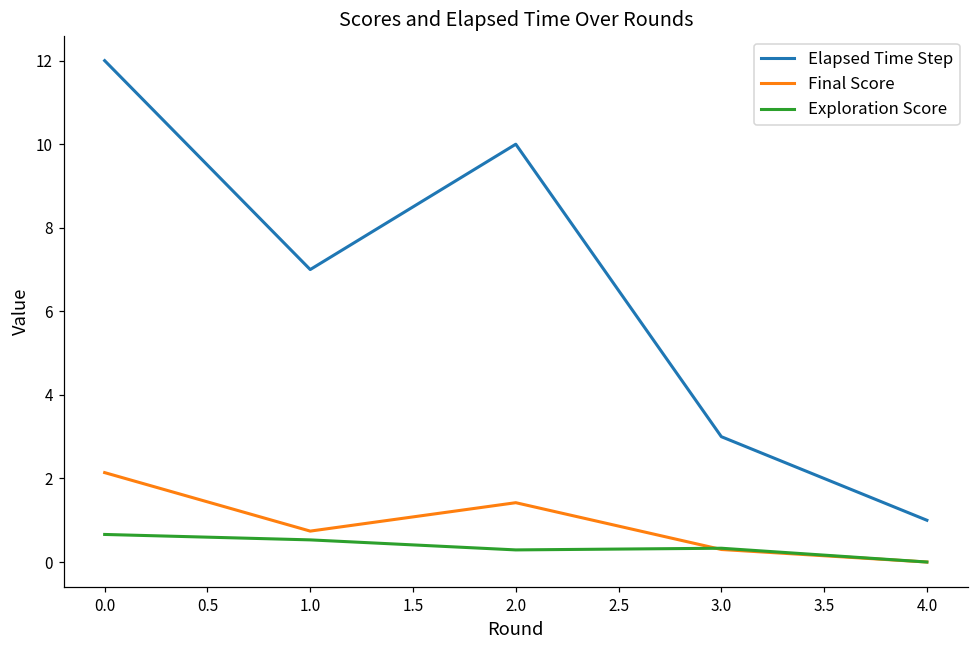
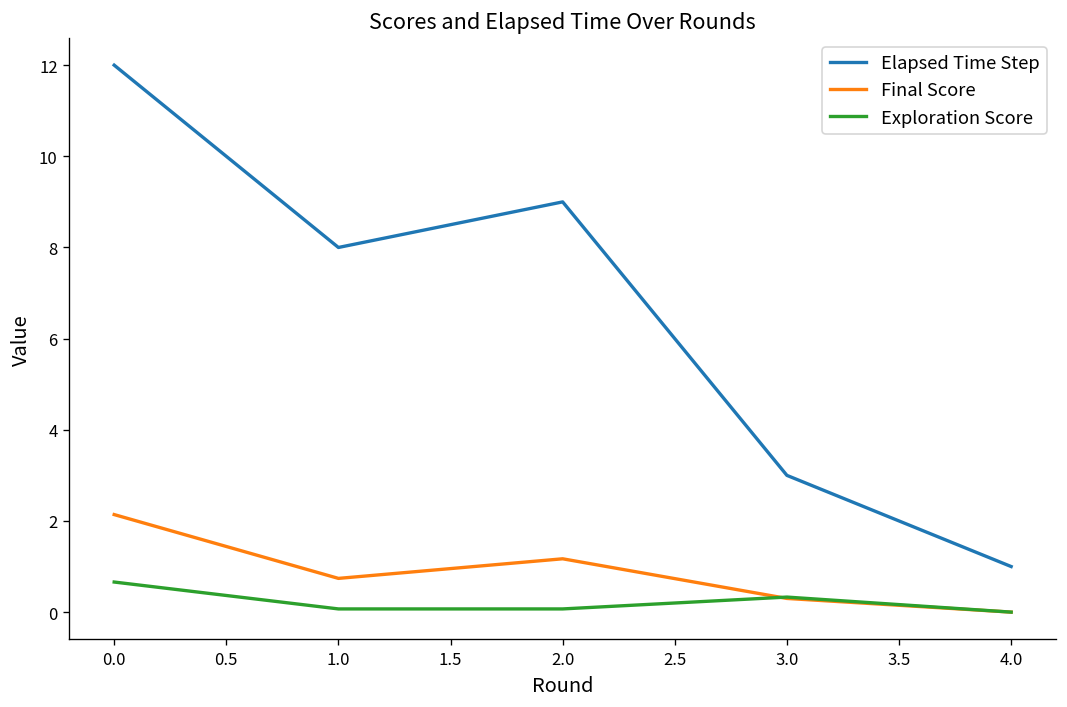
  {
    "Elapsed Time Step": {
      "0.0": 12,
-     "1.0": 7,
-     "2.0": 10,
+     "1.0": 8,
+     "2.0": 9,
      "3.0": 3,
      "4.0": 1
    },
    "Final Score": {
      "0.0": 2.1,
      "1.0": 0.7,
-     "2.0": 1.4
+     "2.0": 1.2
    },
    "Exploration Score": {
      "0.0": 0.7,
-     "1.0": 0.5,
-     "2.0": 0.3
+     "1.0": 0.1,
+     "2.0": 0.1
    }
  }
